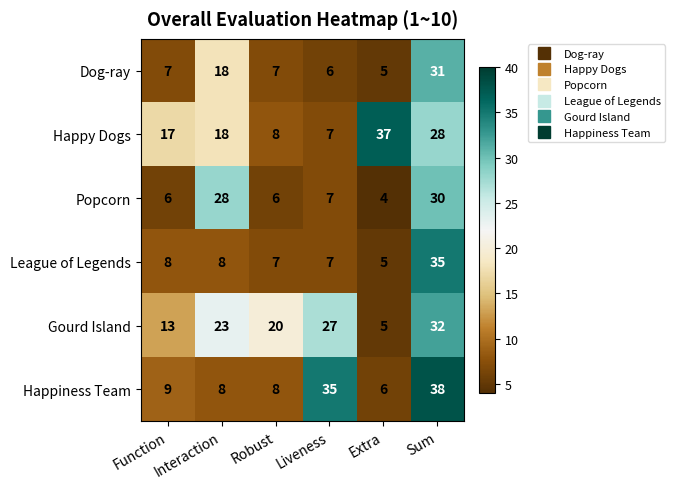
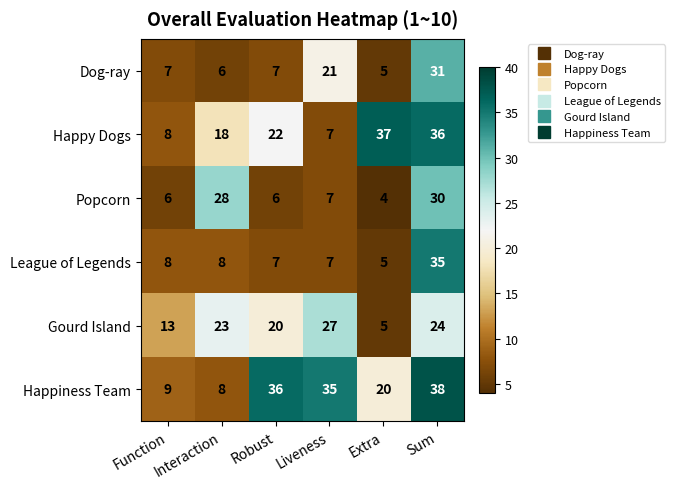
  {
    "Dog-ray": {
      "Function": 7,
-     "Interaction": 18,
+     "Interaction": 6,
      "Robust": 7,
-     "Liveness": 6,
+     "Liveness": 21,
      "Extra": 5,
      "Sum": 31
    },
    "Happy Dogs": {
-     "Function": 17,
+     "Function": 8,
      "Interaction": 18,
-     "Robust": 8,
+     "Robust": 22,
      "Liveness": 7,
      "Extra": 37,
-     "Sum": 28
+     "Sum": 36
    },
    "Popcorn": {
      "Function": 6,
      "Interaction": 28,
      "Robust": 6,
      "Liveness": 7,
      "Extra": 4,
      "Sum": 30
    },
    "League of Legends": {
      "Function": 8,
      "Interaction": 8,
      "Robust": 7,
      "Liveness": 7,
      "Extra": 5,
      "Sum": 35
    },
    "Gourd Island": {
      "Function": 13,
      "Interaction": 23,
      "Robust": 20,
      "Liveness": 27,
      "Extra": 5,
-     "Sum": 32
+     "Sum": 24
    },
    "Happiness Team": {
      "Function": 9,
      "Interaction": 8,
-     "Robust": 8,
+     "Robust": 36,
      "Liveness": 35,
-     "Extra": 6,
+     "Extra": 20,
      "Sum": 38
    }
  }
